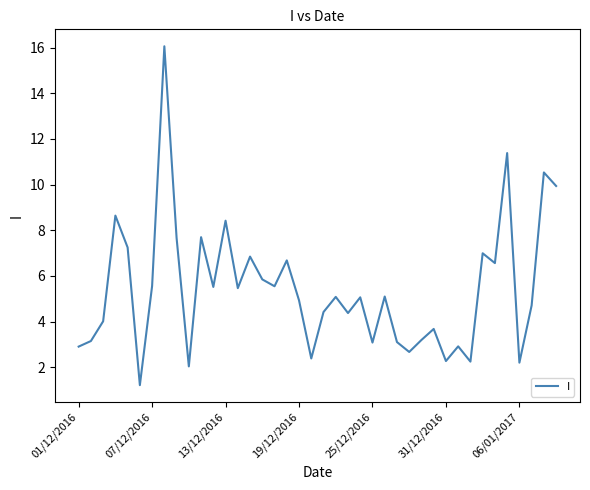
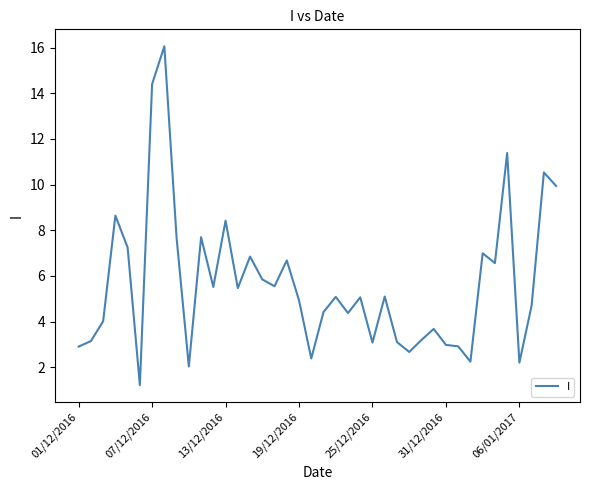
  {
    "01/12/2016": 2.9,
-   "07/12/2016": 5.6,
+   "07/12/2016": 14.4,
    "13/12/2016": 8.4,
    "19/12/2016": 4.9,
    "25/12/2016": 3.1,
-   "31/12/2016": 2.3,
+   "31/12/2016": 3.0,
    "06/01/2017": 2.2
  }
